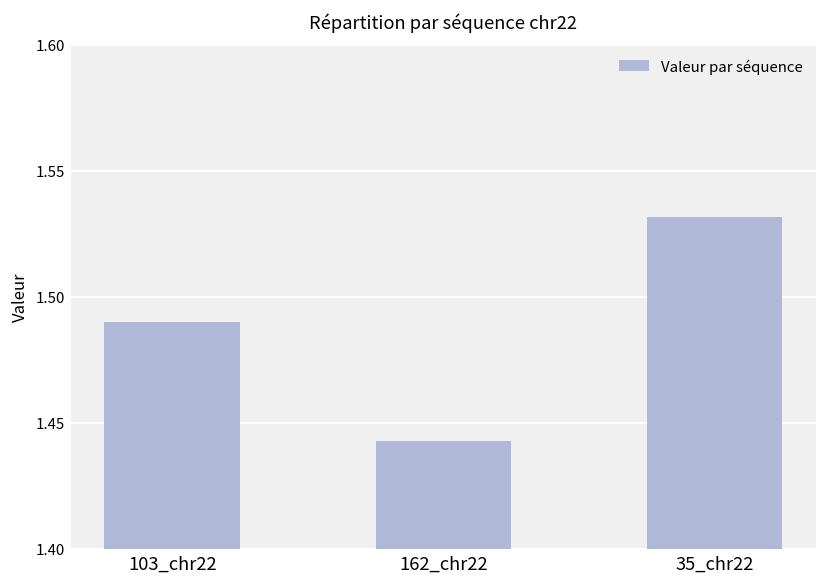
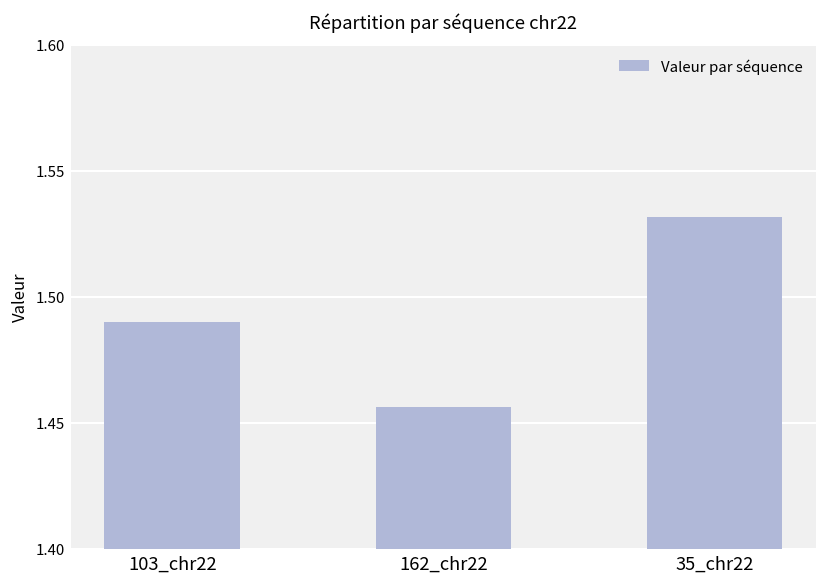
  {
    "103_chr22": 1.490,
-   "162_chr22": 1.443,
+   "162_chr22": 1.456,
    "35_chr22": 1.531
  }
